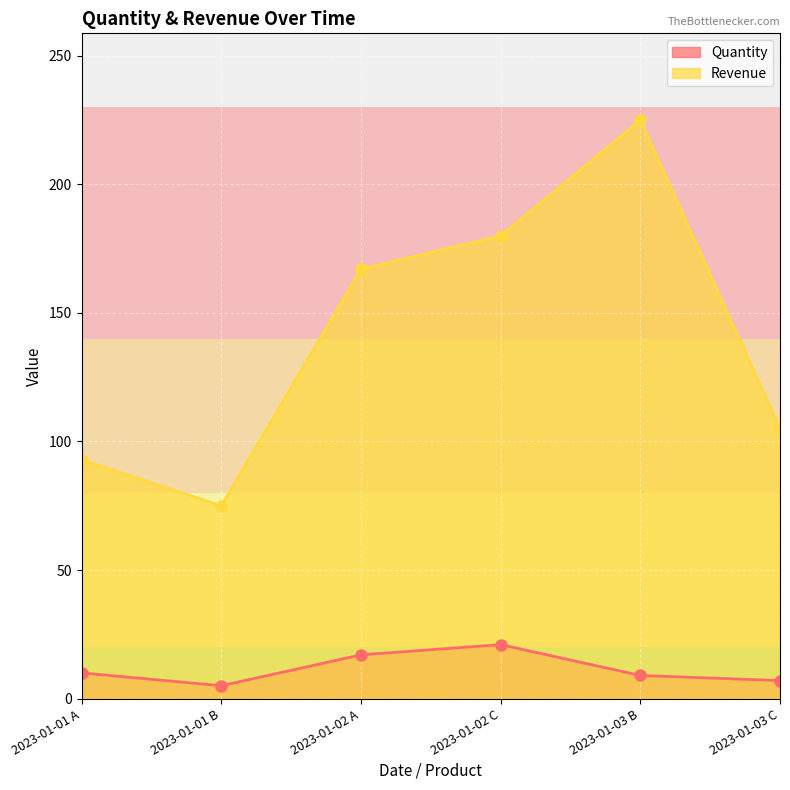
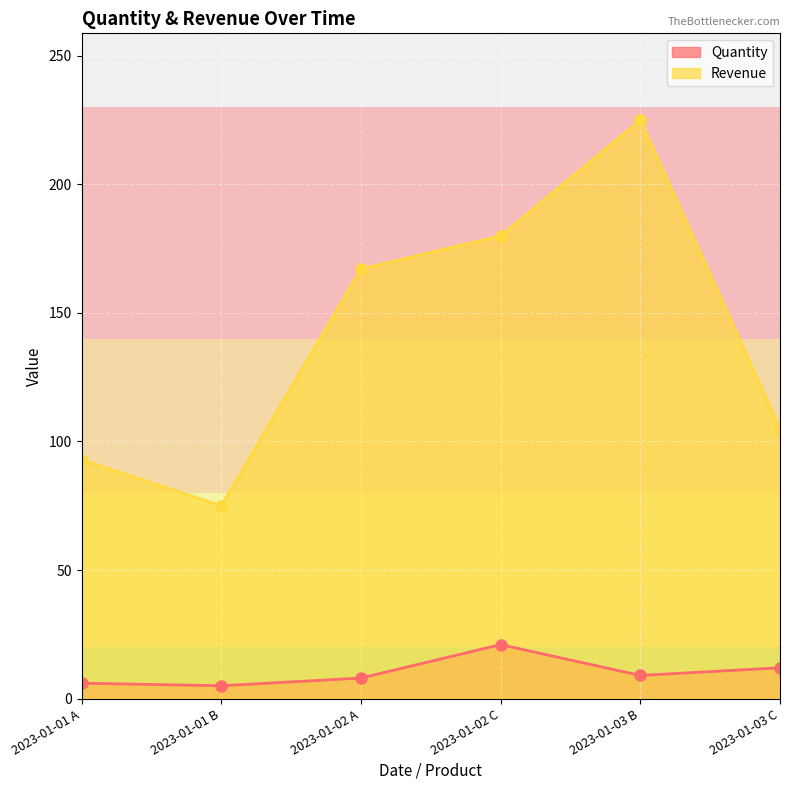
  {
    "Quantity": {
-     "2023-01-01 A": 10,
+     "2023-01-01 A": 6,
      "2023-01-01 B": 5,
-     "2023-01-02 A": 17,
+     "2023-01-02 A": 8,
      "2023-01-02 C": 21,
      "2023-01-03 B": 9,
-     "2023-01-03 C": 7
+     "2023-01-03 C": 12
    },
    "Revenue": {
      "2023-01-01 A": 93,
      "2023-01-01 B": 75,
      "2023-01-02 A": 167,
      "2023-01-02 C": 180,
      "2023-01-03 B": 225,
      "2023-01-03 C": 105
    }
  }
